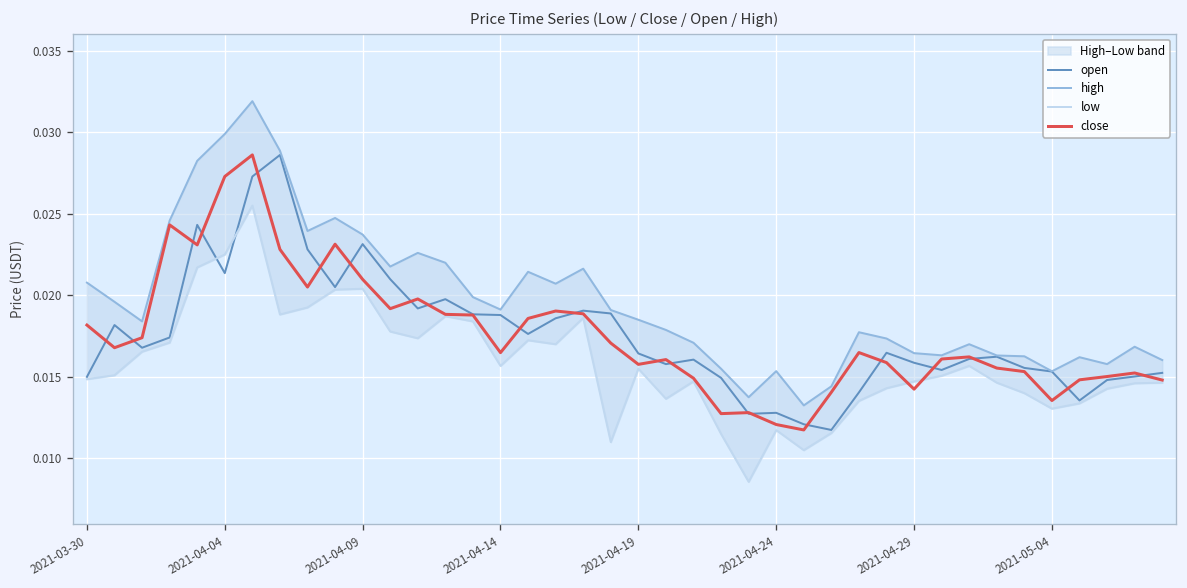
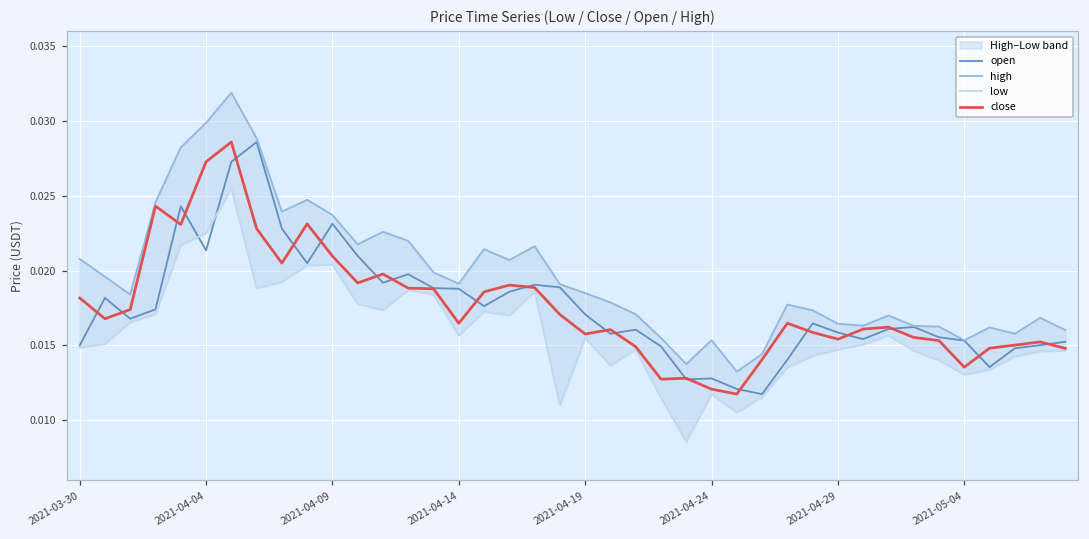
  {
    "open": {
      "2021-04-04": 0.0214,
      "2021-04-09": 0.0231,
      "2021-04-14": 0.0188,
-     "2021-04-19": 0.0164,
+     "2021-04-19": 0.0171,
      "2021-04-24": 0.0128,
      "2021-04-29": 0.0159
    },
    "close": {
      "2021-03-30": 0.0182,
      "2021-04-04": 0.0273,
      "2021-04-09": 0.0210,
      "2021-04-14": 0.0165,
      "2021-04-19": 0.0158,
      "2021-04-24": 0.0121,
-     "2021-04-29": 0.0142,
+     "2021-04-29": 0.0154,
      "2021-05-04": 0.0135
    }
  }
